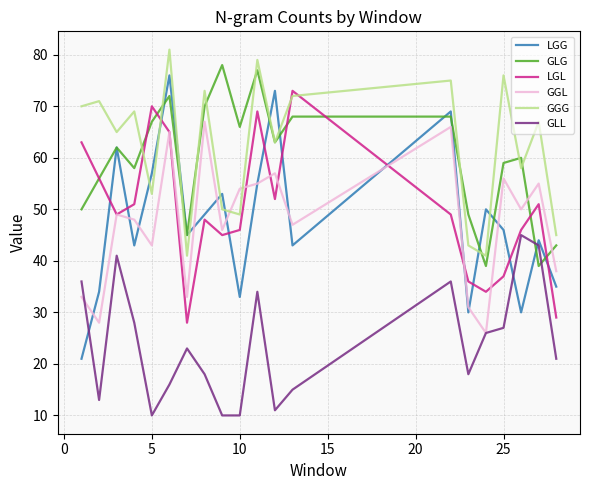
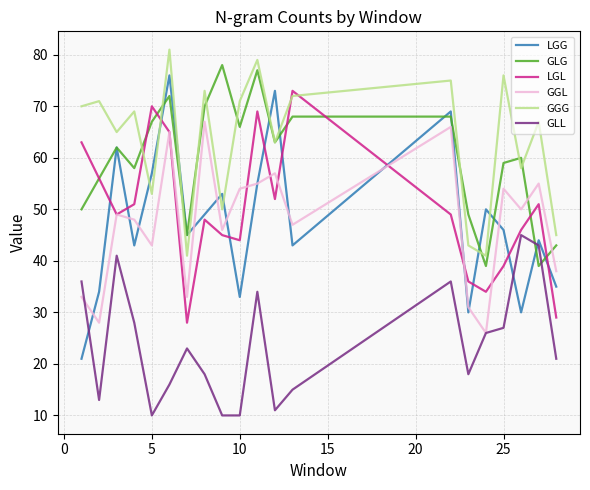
  {
    "LGG": {
      "5": 57,
      "10": 33,
      "25": 46
    },
    "GLG": {
      "5": 67,
      "10": 66,
      "25": 59
    },
    "LGL": {
      "5": 70,
-     "10": 46,
-     "25": 37
+     "10": 44,
+     "25": 39
    },
    "GGL": {
      "5": 43,
      "10": 54,
-     "25": 56
+     "25": 54
    },
    "GGG": {
      "5": 53,
-     "10": 49,
+     "10": 71,
      "25": 76
    },
    "GLL": {
      "5": 10,
      "10": 10,
      "25": 27
    }
  }
